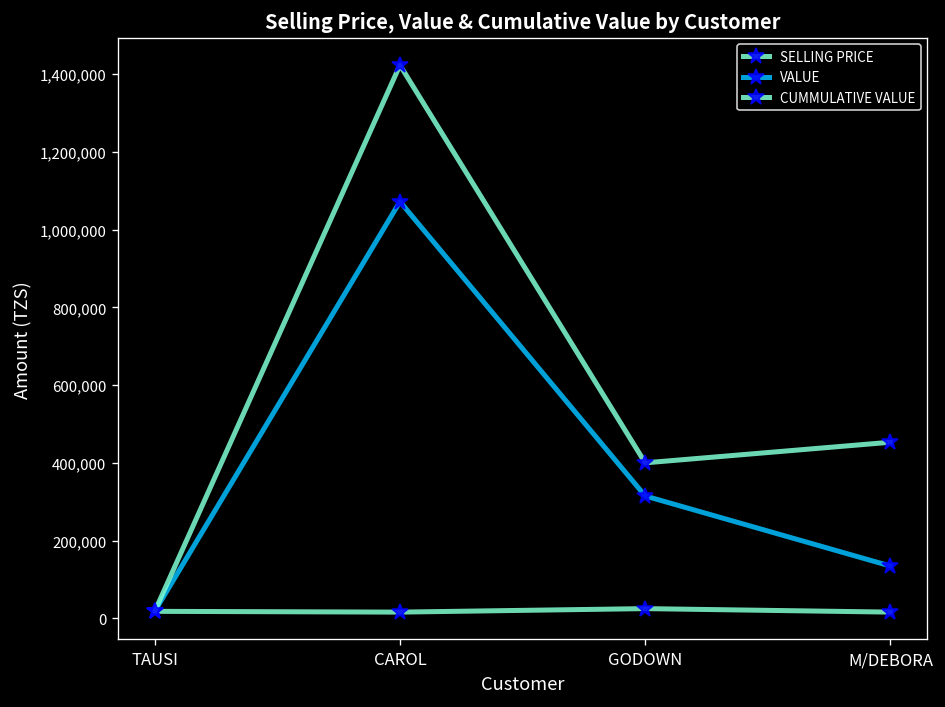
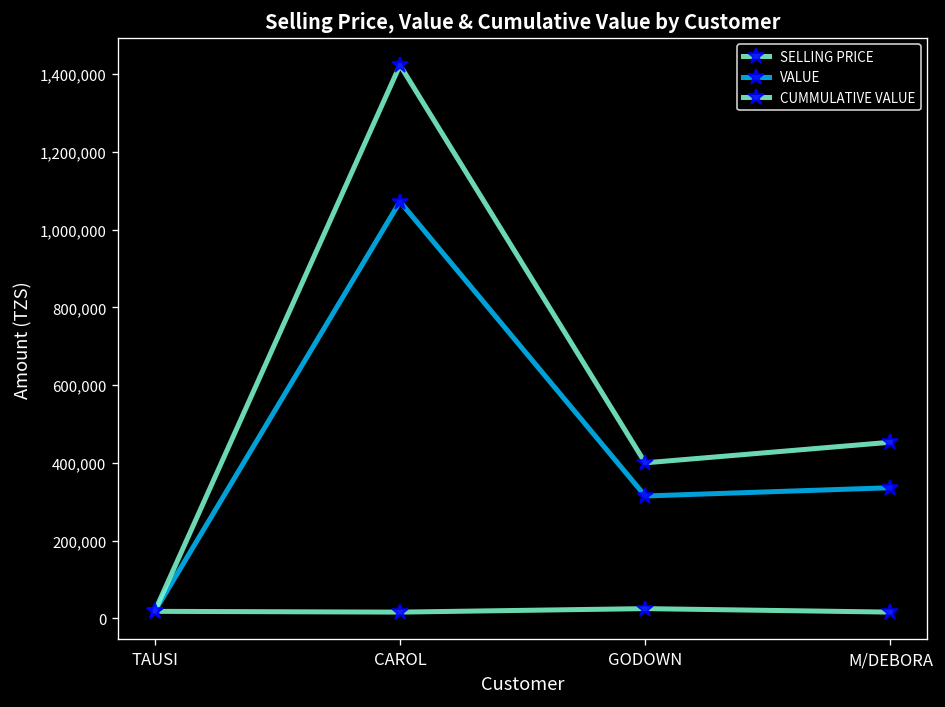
  {
    "VALUE": {
      "CAROL": "1,070,000",
      "GODOWN": "310,000",
-     "M/DEBORA": "130,000"
+     "M/DEBORA": "340,000"
    }
  }
